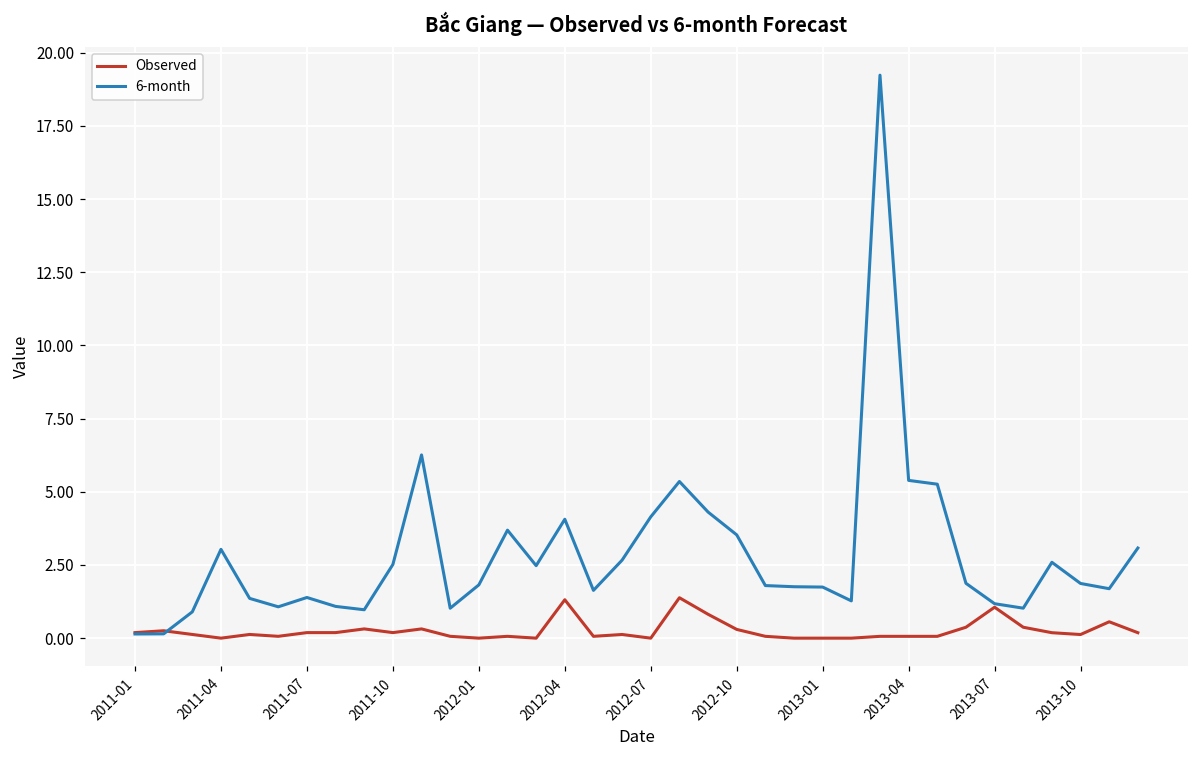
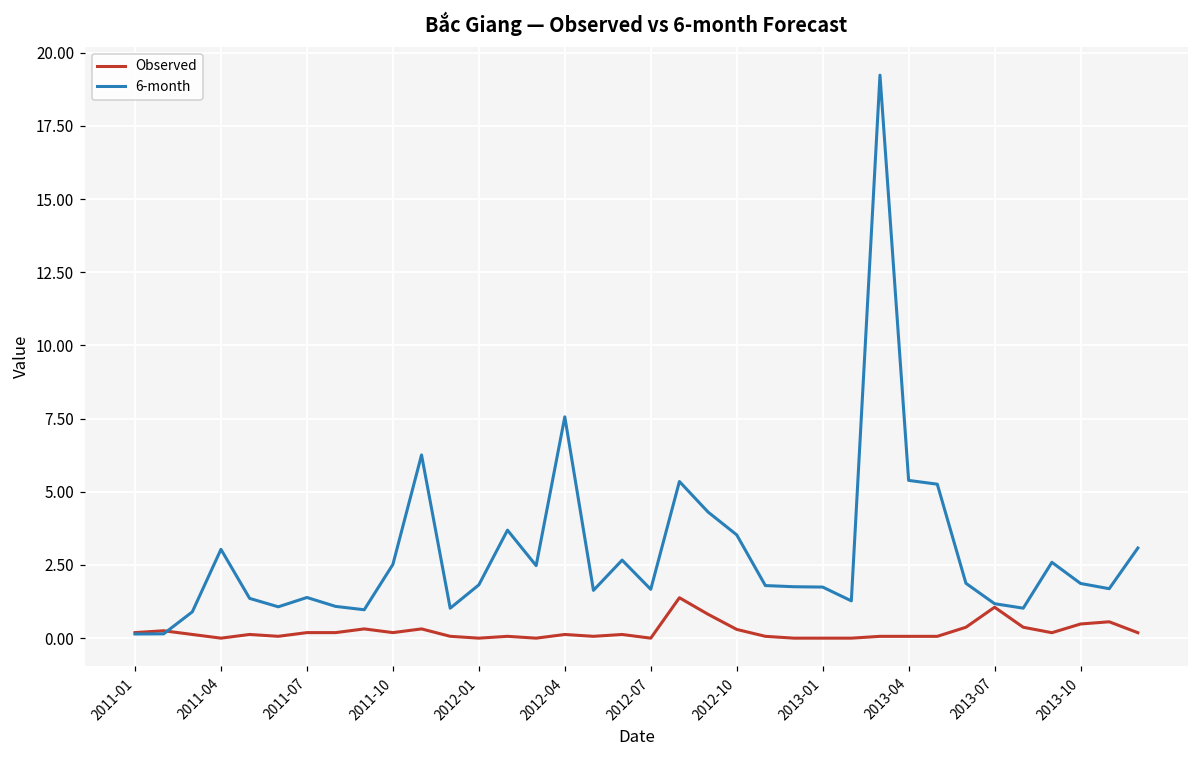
  {
    "Observed": {
      "2011-04": 0.0,
      "2011-07": 0.2,
      "2011-10": 0.2,
      "2012-01": 0.0,
-     "2012-04": 1.3,
+     "2012-04": 0.1,
      "2012-07": 0.0,
      "2012-10": 0.3,
      "2013-01": 0.0,
      "2013-04": 0.1,
      "2013-07": 1.1,
-     "2013-10": 0.1
+     "2013-10": 0.5
    },
    "6-month": {
      "2011-04": 3.0,
      "2011-07": 1.4,
      "2011-10": 2.5,
      "2012-01": 1.8,
-     "2012-04": 4.1,
-     "2012-07": 4.1,
+     "2012-04": 7.6,
+     "2012-07": 1.7,
      "2012-10": 3.5,
      "2013-01": 1.7,
      "2013-04": 5.4,
      "2013-07": 1.2,
      "2013-10": 1.9
    }
  }
